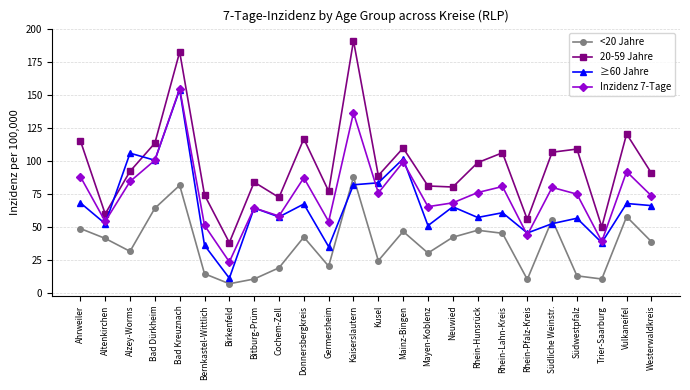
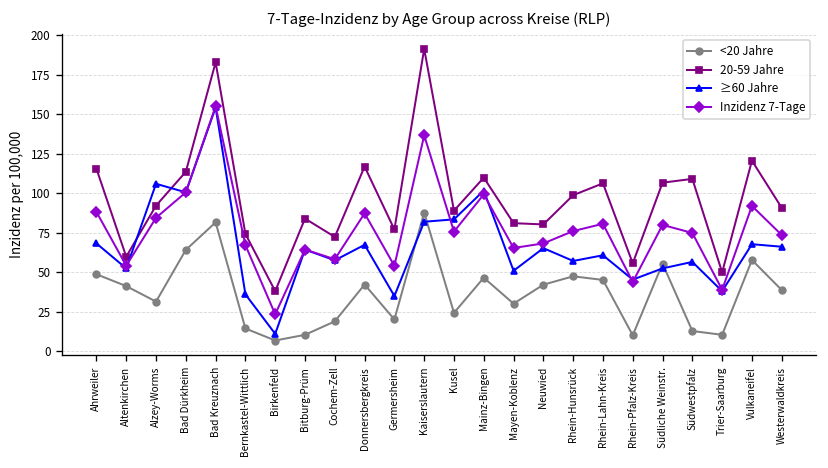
  {
    "<20 Jahre": {
      "Ahrweiler": 49,
      "Altenkirchen": 41,
      "Alzey-Worms": 32,
      "Bad Dürkheim": 64,
      "Bad Kreuznach": 82,
      "Bernkastel-Wittlich": 15,
      "Birkenfeld": 7,
      "Bitburg-Prüm": 11,
      "Cochem-Zell": 19,
      "Donnersbergkreis": 42,
      "Germersheim": 20,
      "Kaiserslautern": 88,
      "Kusel": 24,
      "Mainz-Bingen": 47,
      "Mayen-Koblenz": 30,
      "Neuwied": 42,
      "Rhein-Hunsrück": 48,
      "Rhein-Lahn-Kreis": 45,
      "Rhein-Pfalz-Kreis": 10,
      "Südliche Weinstr.": 56,
      "Südwestpfalz": 13,
      "Trier-Saarburg": 11,
      "Vulkaneifel": 58,
      "Westerwaldkreis": 39
    },
    "20-59 Jahre": {
      "Ahrweiler": 116,
      "Altenkirchen": 60,
      "Alzey-Worms": 92,
      "Bad Dürkheim": 114,
      "Bad Kreuznach": 183,
      "Bernkastel-Wittlich": 74,
      "Birkenfeld": 38,
      "Bitburg-Prüm": 84,
      "Cochem-Zell": 72,
      "Donnersbergkreis": 117,
      "Germersheim": 77,
      "Kaiserslautern": 191,
      "Kusel": 89,
      "Mainz-Bingen": 110,
      "Mayen-Koblenz": 81,
      "Neuwied": 80,
      "Rhein-Hunsrück": 99,
      "Rhein-Lahn-Kreis": 106,
      "Rhein-Pfalz-Kreis": 56,
      "Südliche Weinstr.": 107,
      "Südwestpfalz": 109,
      "Trier-Saarburg": 50,
      "Vulkaneifel": 121,
      "Westerwaldkreis": 91
    },
    "≥60 Jahre": {
      "Ahrweiler": 68,
      "Alzey-Worms": 106,
      "Bernkastel-Wittlich": 36,
      "Birkenfeld": 11,
      "Donnersbergkreis": 67,
      "Germersheim": 35,
      "Kaiserslautern": 82,
      "Kusel": 84,
      "Mainz-Bingen": 102,
      "Mayen-Koblenz": 51,
      "Neuwied": 65,
      "Rhein-Hunsrück": 57,
      "Rhein-Lahn-Kreis": 61,
      "Südliche Weinstr.": 53,
      "Südwestpfalz": 57,
      "Vulkaneifel": 68,
      "Westerwaldkreis": 66
    },
    "Inzidenz 7-Tage": {
      "Ahrweiler": 88,
      "Alzey-Worms": 85,
-     "Bernkastel-Wittlich": 51,
+     "Bernkastel-Wittlich": 67,
      "Birkenfeld": 24,
      "Donnersbergkreis": 87,
      "Germersheim": 54,
      "Kaiserslautern": 137,
      "Kusel": 76,
      "Mainz-Bingen": 99,
      "Mayen-Koblenz": 65,
      "Neuwied": 68,
      "Rhein-Hunsrück": 76,
      "Rhein-Lahn-Kreis": 81,
      "Südliche Weinstr.": 80,
      "Südwestpfalz": 75,
      "Vulkaneifel": 92,
      "Westerwaldkreis": 74
    }
  }
